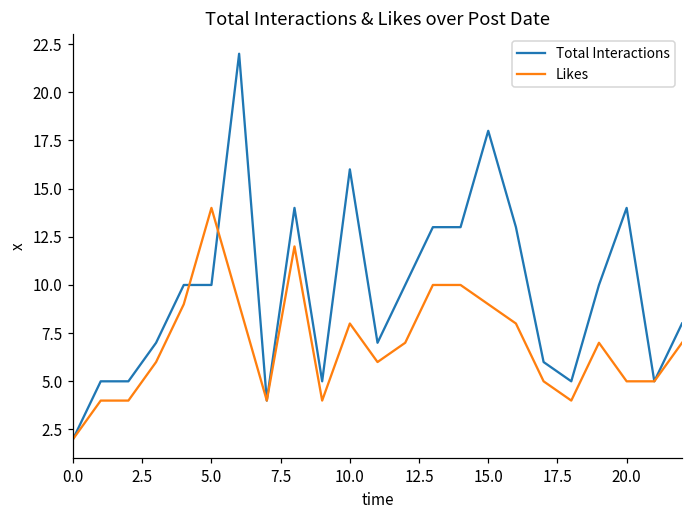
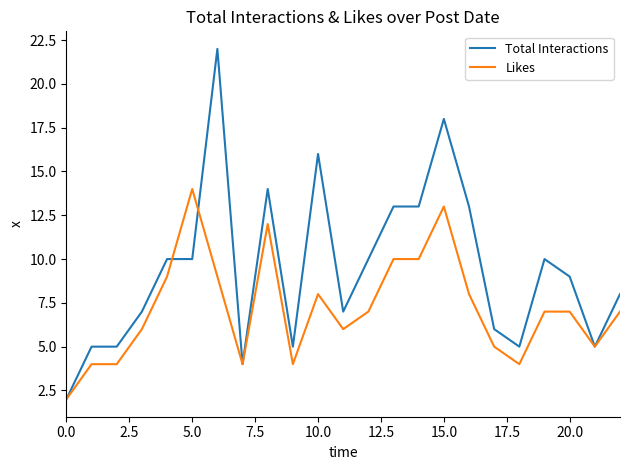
  {
    "Total Interactions": {
      "5.0": 10,
      "10.0": 16,
      "15.0": 18,
-     "20.0": 14
+     "20.0": 9
    },
    "Likes": {
      "5.0": 14,
      "10.0": 8,
-     "15.0": 9,
-     "20.0": 5
+     "15.0": 13,
+     "20.0": 7
    }
  }
